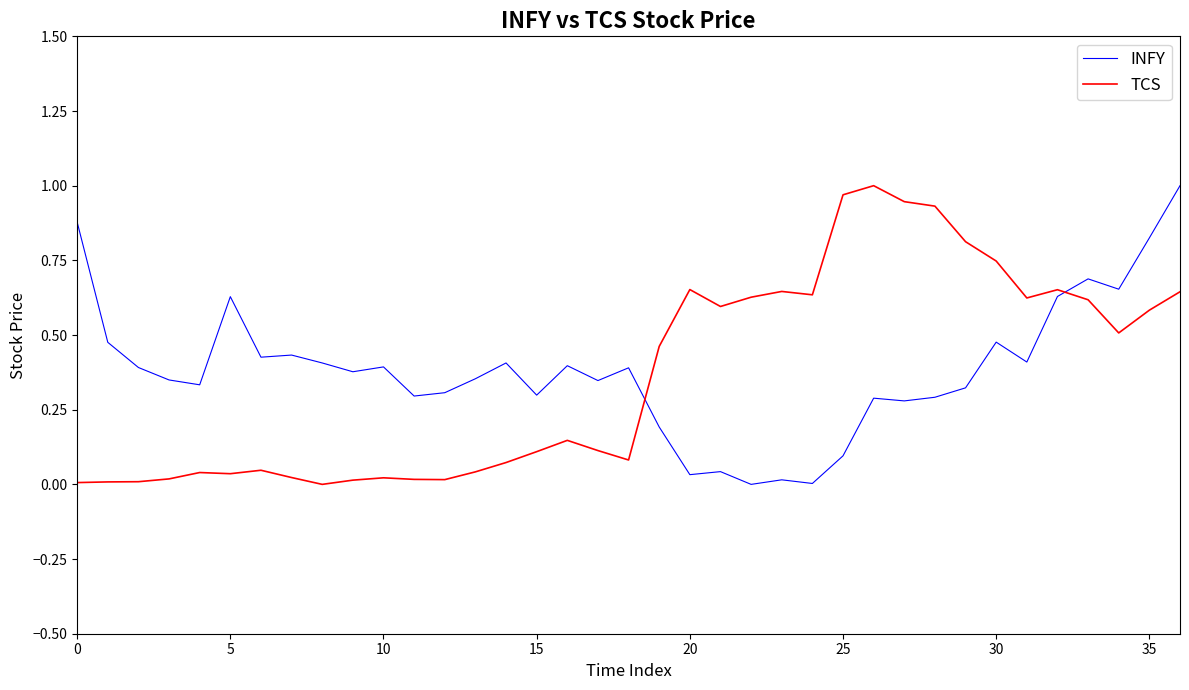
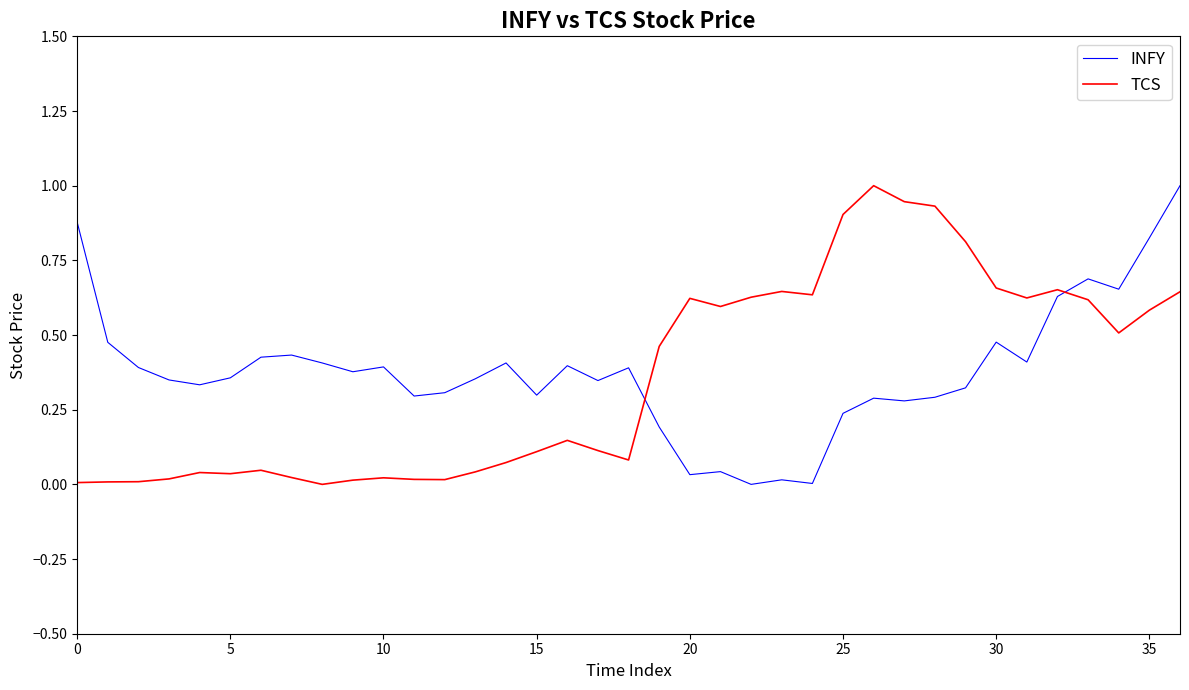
  {
    "INFY": {
      "0": 0.88,
-     "5": 0.63,
+     "5": 0.36,
      "10": 0.39,
      "15": 0.30,
      "20": 0.03,
-     "25": 0.10,
+     "25": 0.24,
      "30": 0.48,
      "35": 0.83
    },
    "TCS": {
      "0": 0.01,
      "5": 0.04,
      "10": 0.02,
      "15": 0.11,
-     "20": 0.65,
-     "25": 0.97,
-     "30": 0.75,
+     "20": 0.62,
+     "25": 0.90,
+     "30": 0.66,
      "35": 0.58
    }
  }
